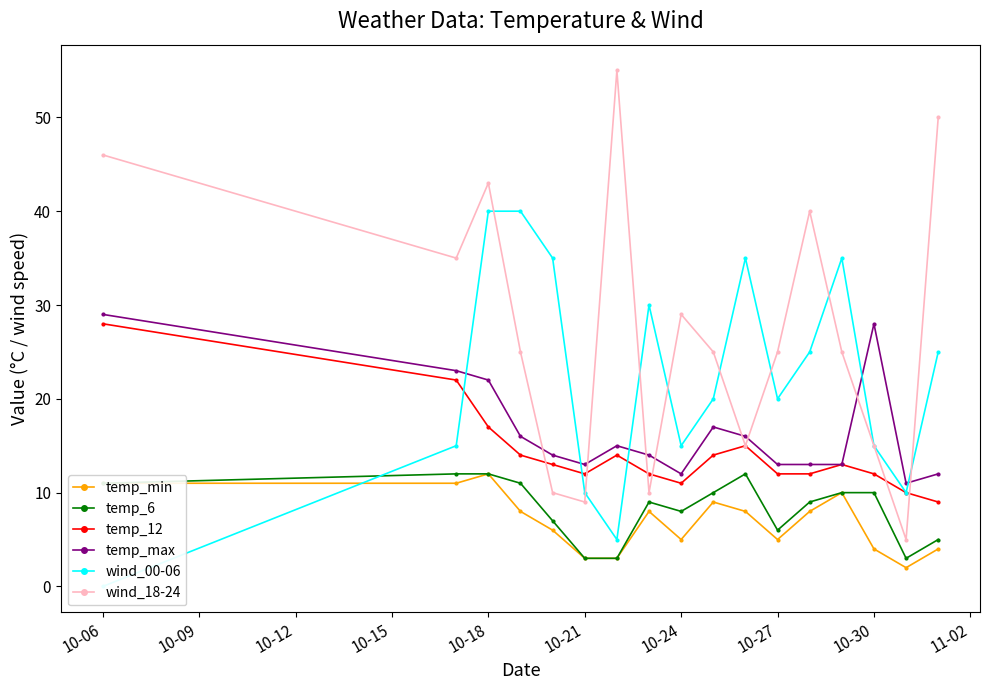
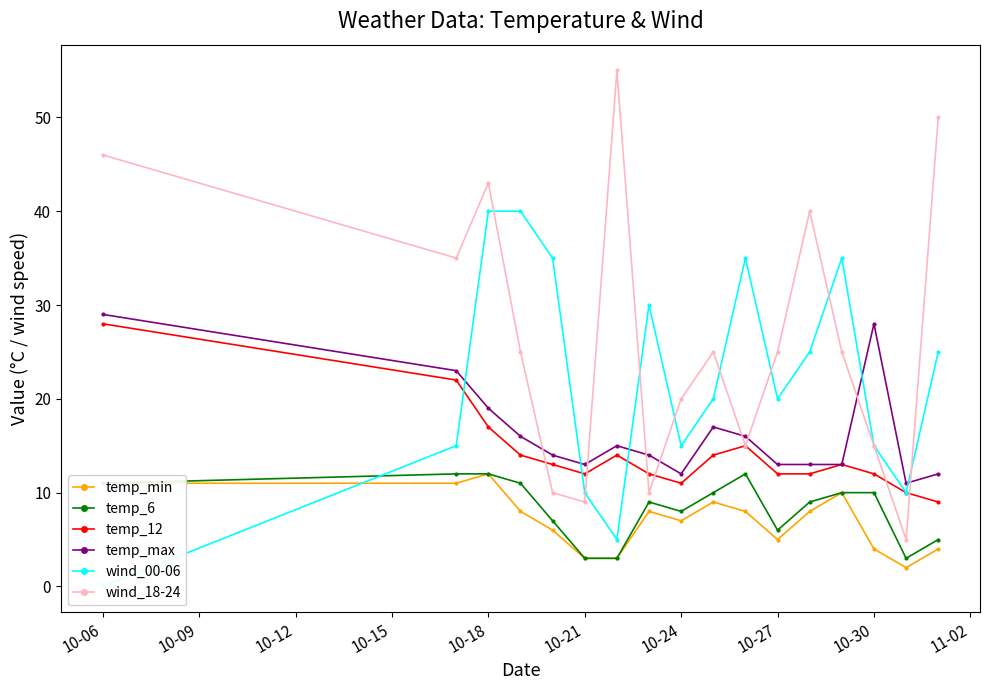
  {
    "temp_min": {
-     "10-24": 5,
+     "10-24": 7,
      "10-27": 5,
      "10-30": 4
    },
    "temp_6": {
      "10-24": 8,
      "10-27": 6,
      "10-30": 10
    },
    "temp_12": {
      "10-06": 28,
      "10-18": 17,
      "10-21": 12,
      "10-24": 11,
      "10-27": 12,
      "10-30": 12
    },
    "temp_max": {
      "10-06": 29,
-     "10-18": 22,
+     "10-18": 19,
      "10-21": 13,
      "10-24": 12,
      "10-27": 13,
      "10-30": 28
    },
    "wind_00-06": {
      "10-18": 40,
      "10-21": 10,
      "10-24": 15,
      "10-27": 20
    },
    "wind_18-24": {
      "10-06": 46,
      "10-18": 43,
      "10-21": 9,
-     "10-24": 29,
+     "10-24": 20,
      "10-27": 25
    }
  }
